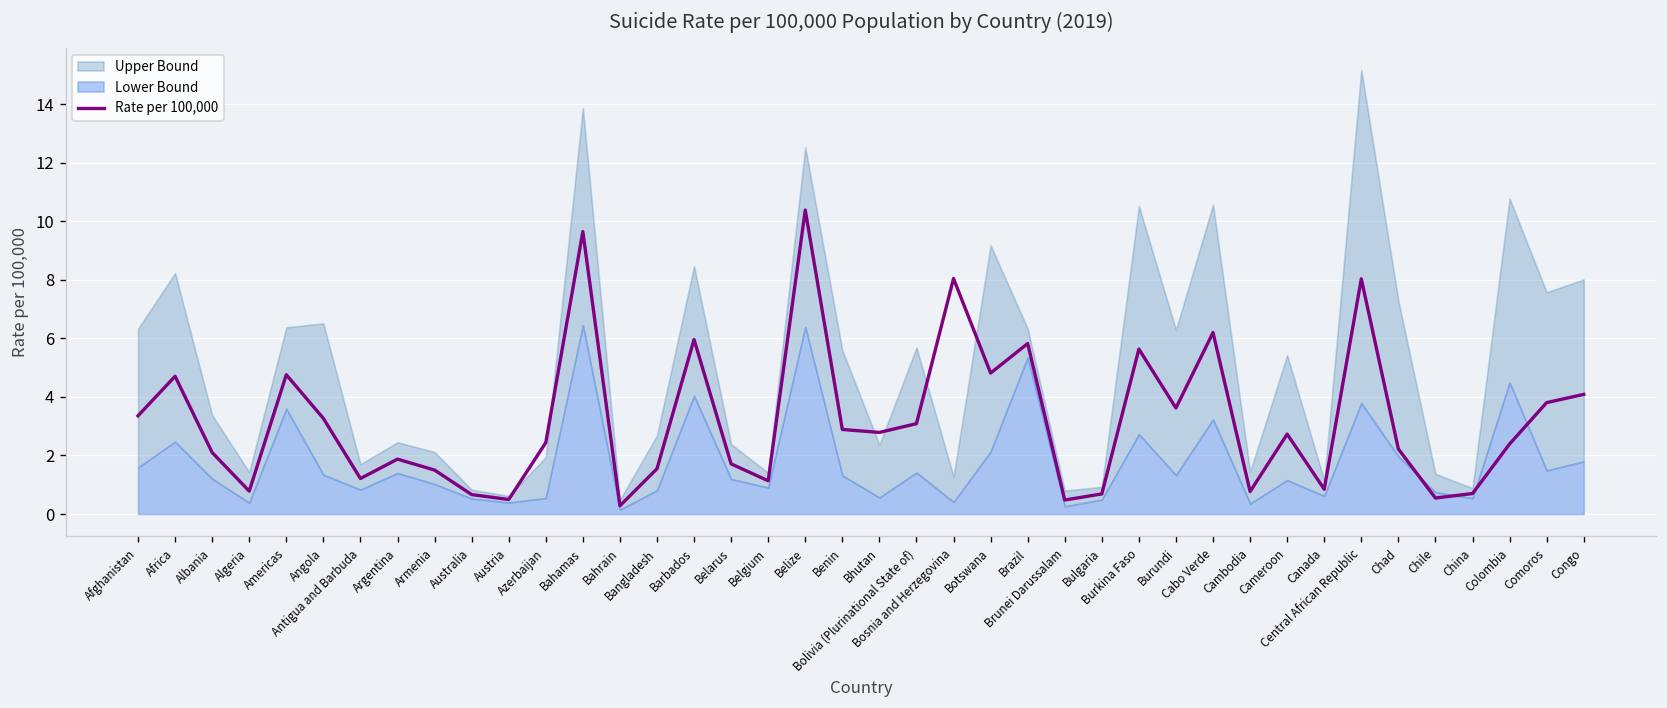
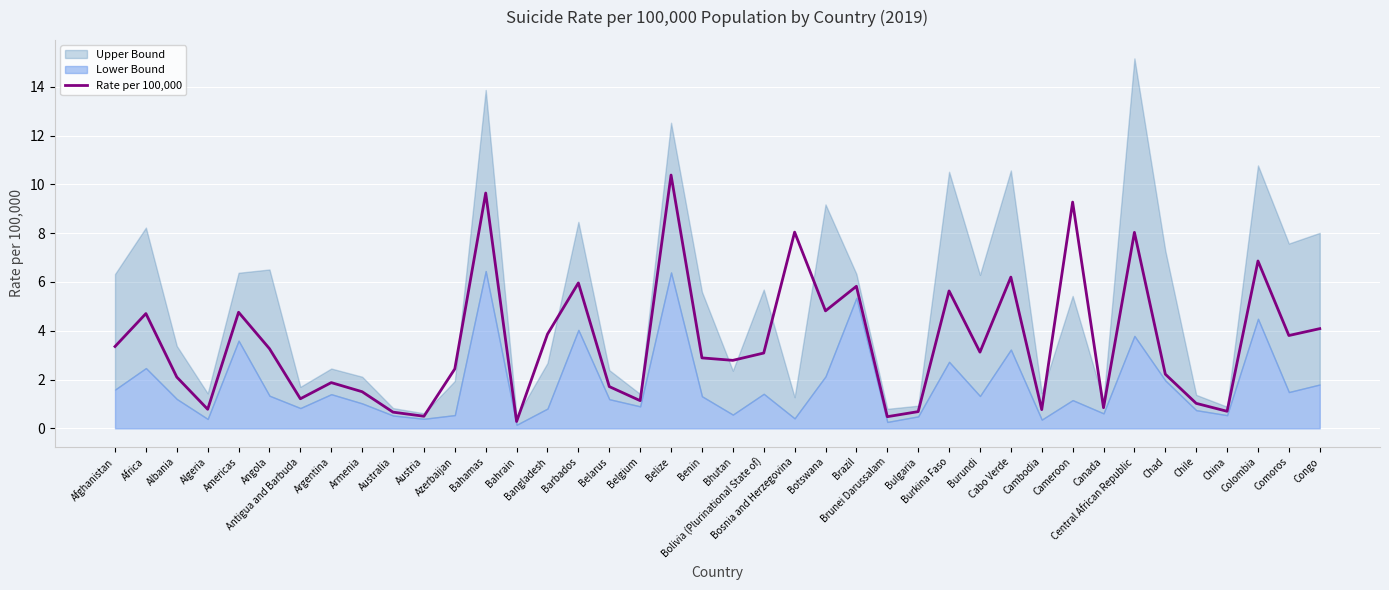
  {
    "Rate per 100,000": {
      "Afghanistan": 3.4,
      "Africa": 4.7,
      "Albania": 2.1,
      "Algeria": 0.8,
      "Americas": 4.8,
      "Angola": 3.3,
      "Antigua and Barbuda": 1.2,
      "Argentina": 1.9,
      "Armenia": 1.5,
      "Australia": 0.7,
      "Azerbaijan": 2.4,
      "Bahamas": 9.6,
      "Bahrain": 0.3,
-     "Bangladesh": 1.5,
+     "Bangladesh": 3.9,
      "Barbados": 6.0,
      "Belarus": 1.7,
      "Belgium": 1.1,
      "Belize": 10.4,
      "Benin": 2.9,
      "Bhutan": 2.8,
      "Bolivia (Plurinational State of)": 3.1,
      "Bosnia and Herzegovina": 8.0,
      "Botswana": 4.8,
      "Brazil": 5.8,
      "Brunei Darussalam": 0.5,
      "Bulgaria": 0.7,
      "Burkina Faso": 5.6,
-     "Burundi": 3.6,
+     "Burundi": 3.1,
      "Cabo Verde": 6.2,
      "Cambodia": 0.8,
-     "Cameroon": 2.7,
+     "Cameroon": 9.3,
      "Canada": 0.8,
      "Central African Republic": 8.0,
      "Chad": 2.2,
-     "Chile": 0.5,
+     "Chile": 1.0,
      "China": 0.7,
-     "Colombia": 2.4,
+     "Colombia": 6.9,
      "Comoros": 3.8,
      "Congo": 4.1
    }
  }
